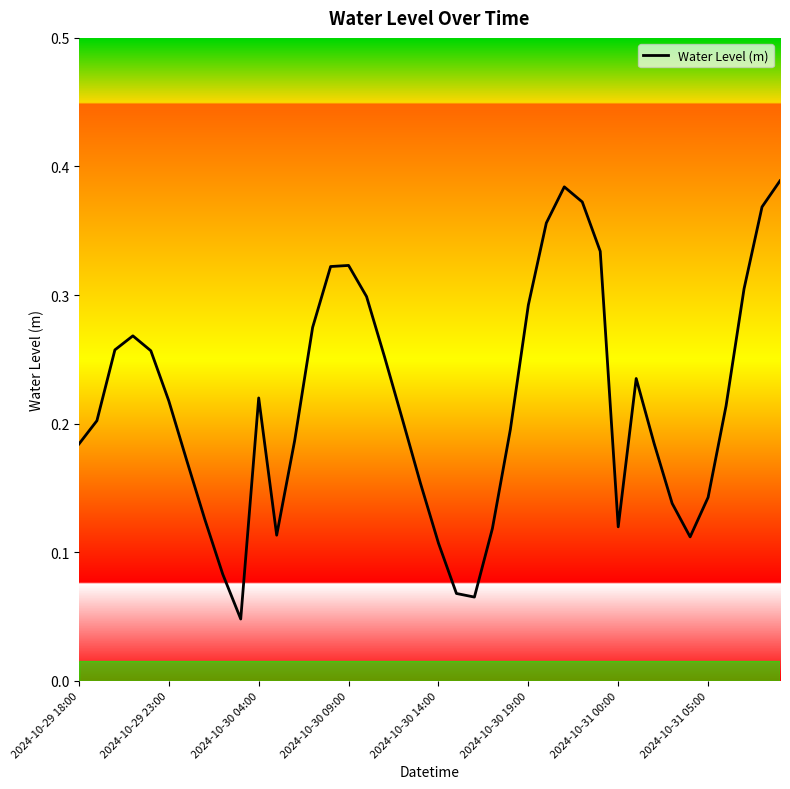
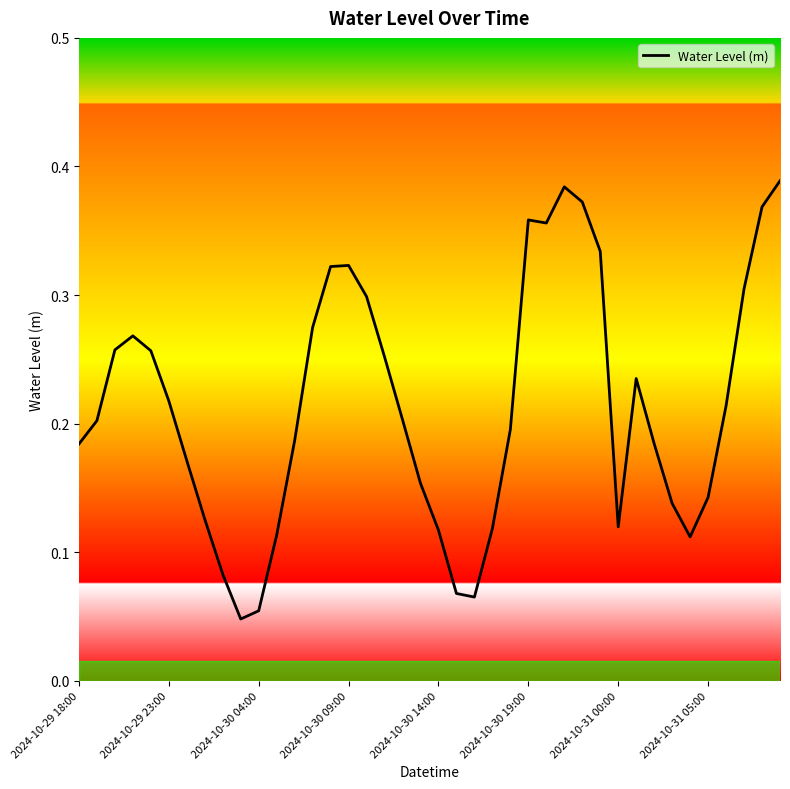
  {
    "2024-10-29 18:00": 0.184,
    "2024-10-29 23:00": 0.218,
-   "2024-10-30 04:00": 0.220,
+   "2024-10-30 04:00": 0.054,
    "2024-10-30 09:00": 0.323,
-   "2024-10-30 14:00": 0.107,
-   "2024-10-30 19:00": 0.292,
+   "2024-10-30 14:00": 0.117,
+   "2024-10-30 19:00": 0.358,
    "2024-10-31 00:00": 0.120,
    "2024-10-31 05:00": 0.143
  }
